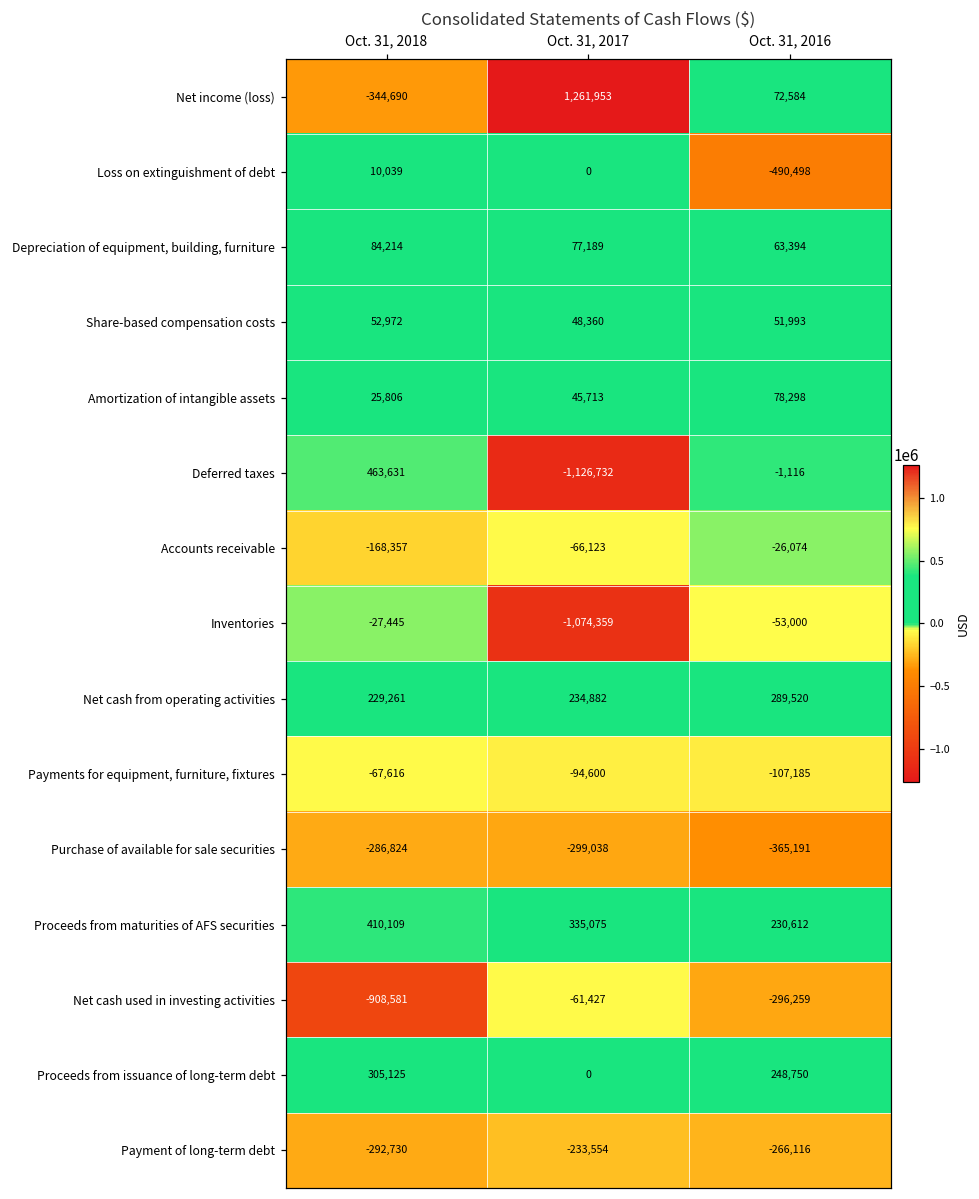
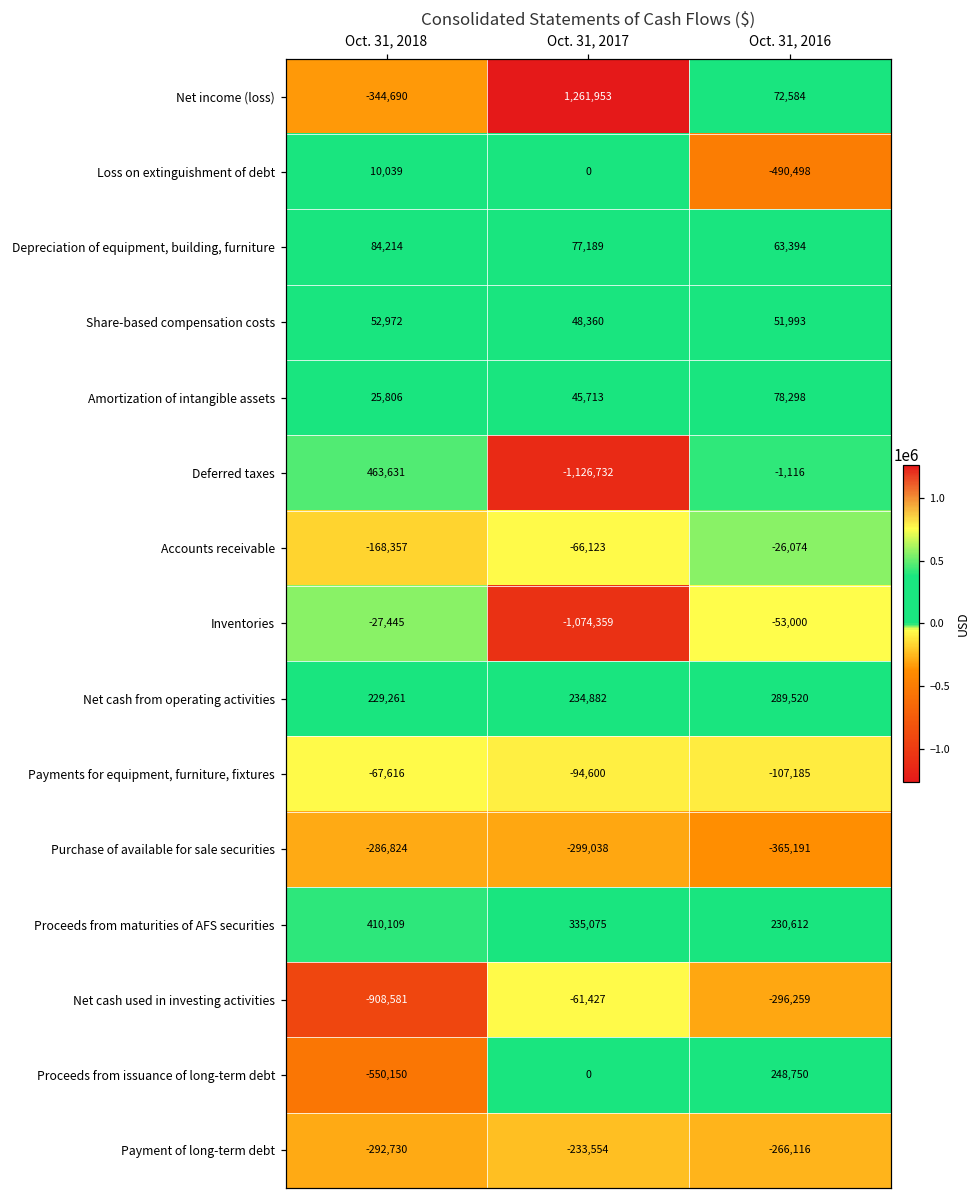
  {
    "Net income (loss)": {
      "Oct. 31, 2018": "-344,690",
      "Oct. 31, 2017": "1,261,953",
      "Oct. 31, 2016": "72,584"
    },
    "Loss on extinguishment of debt": {
      "Oct. 31, 2018": "10,039",
      "Oct. 31, 2017": "0",
      "Oct. 31, 2016": "-490,498"
    },
    "Depreciation of equipment, building, furniture": {
      "Oct. 31, 2018": "84,214",
      "Oct. 31, 2017": "77,189",
      "Oct. 31, 2016": "63,394"
    },
    "Share-based compensation costs": {
      "Oct. 31, 2018": "52,972",
      "Oct. 31, 2017": "48,360",
      "Oct. 31, 2016": "51,993"
    },
    "Amortization of intangible assets": {
      "Oct. 31, 2018": "25,806",
      "Oct. 31, 2017": "45,713",
      "Oct. 31, 2016": "78,298"
    },
    "Deferred taxes": {
      "Oct. 31, 2018": "463,631",
      "Oct. 31, 2017": "-1,126,732",
      "Oct. 31, 2016": "-1,116"
    },
    "Accounts receivable": {
      "Oct. 31, 2018": "-168,357",
      "Oct. 31, 2017": "-66,123",
      "Oct. 31, 2016": "-26,074"
    },
    "Inventories": {
      "Oct. 31, 2018": "-27,445",
      "Oct. 31, 2017": "-1,074,359",
      "Oct. 31, 2016": "-53,000"
    },
    "Net cash from operating activities": {
      "Oct. 31, 2018": "229,261",
      "Oct. 31, 2017": "234,882",
      "Oct. 31, 2016": "289,520"
    },
    "Payments for equipment, furniture, fixtures": {
      "Oct. 31, 2018": "-67,616",
      "Oct. 31, 2017": "-94,600",
      "Oct. 31, 2016": "-107,185"
    },
    "Purchase of available for sale securities": {
      "Oct. 31, 2018": "-286,824",
      "Oct. 31, 2017": "-299,038",
      "Oct. 31, 2016": "-365,191"
    },
    "Proceeds from maturities of AFS securities": {
      "Oct. 31, 2018": "410,109",
      "Oct. 31, 2017": "335,075",
      "Oct. 31, 2016": "230,612"
    },
    "Net cash used in investing activities": {
      "Oct. 31, 2018": "-908,581",
      "Oct. 31, 2017": "-61,427",
      "Oct. 31, 2016": "-296,259"
    },
    "Proceeds from issuance of long-term debt": {
-     "Oct. 31, 2018": "305,125",
+     "Oct. 31, 2018": "-550,150",
      "Oct. 31, 2017": "0",
      "Oct. 31, 2016": "248,750"
    },
    "Payment of long-term debt": {
      "Oct. 31, 2018": "-292,730",
      "Oct. 31, 2017": "-233,554",
      "Oct. 31, 2016": "-266,116"
    }
  }
